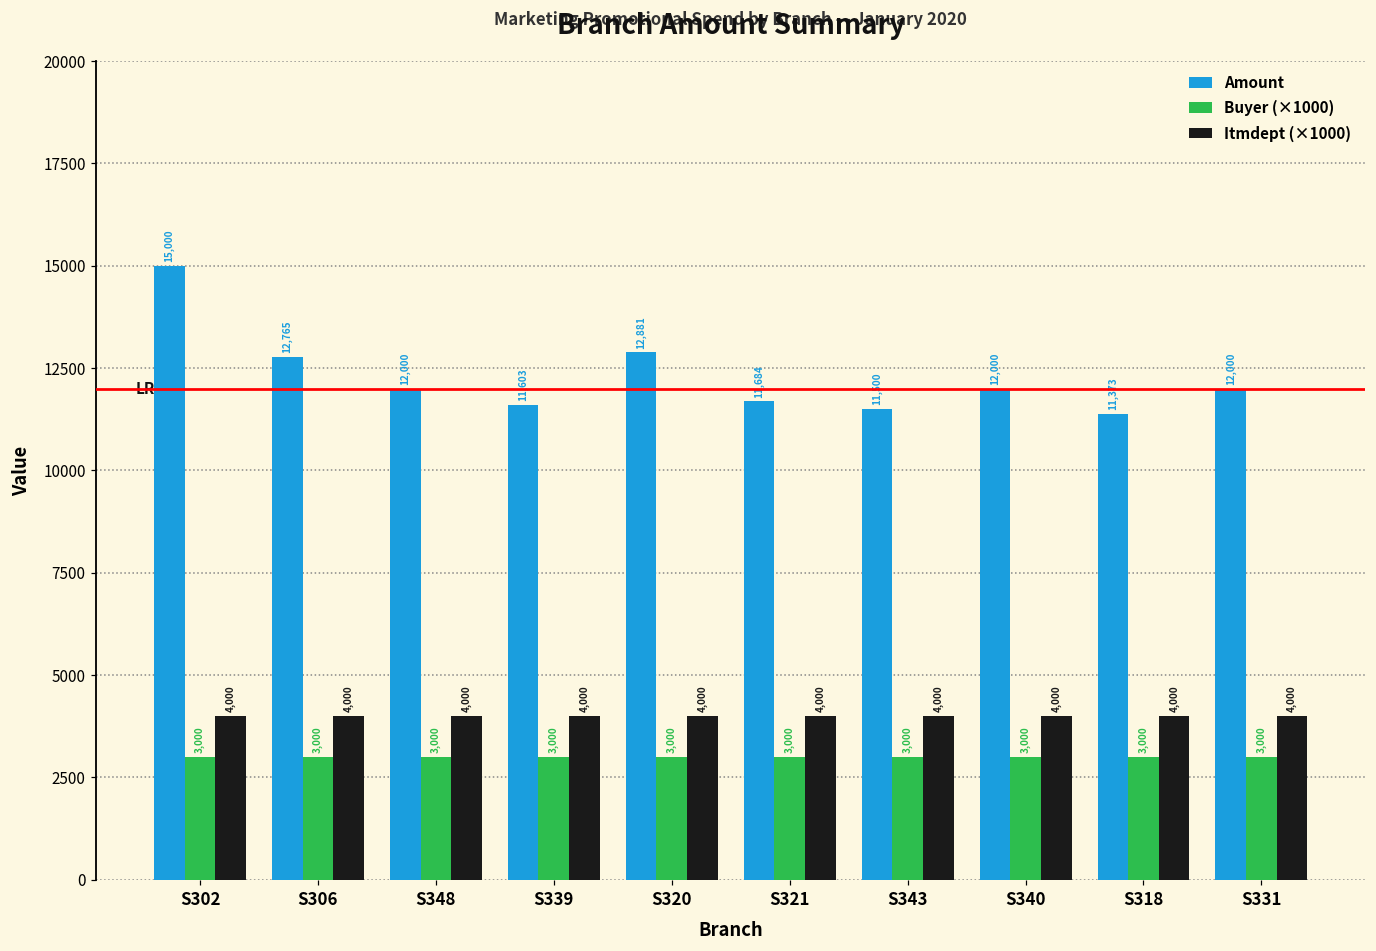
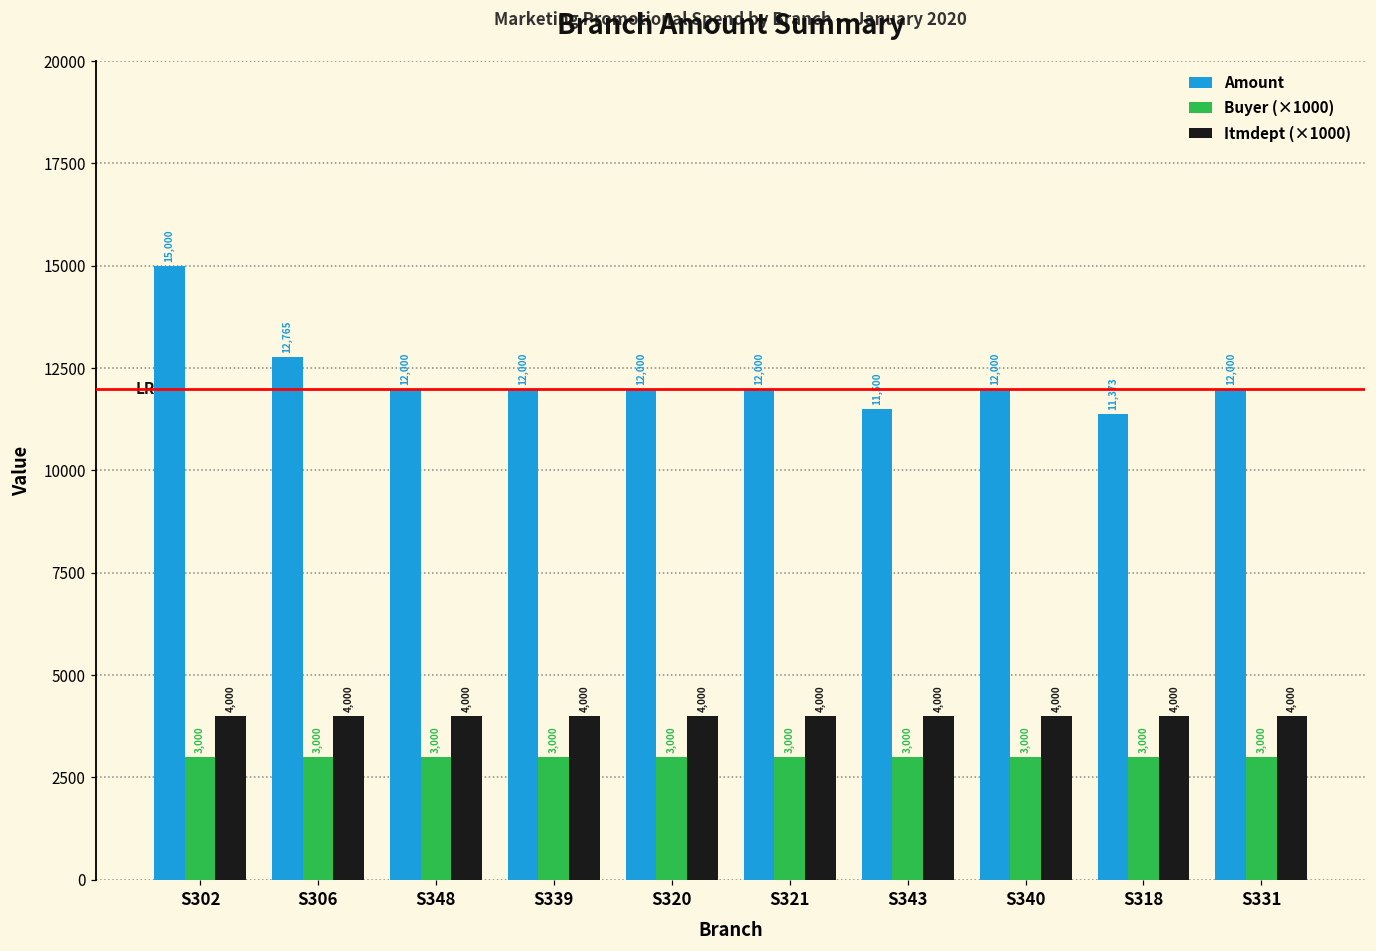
  {
    "Amount": {
      "S302": "15,000",
      "S306": "12,765",
      "S348": "12,000",
-     "S339": "11,603",
-     "S320": "12,881",
-     "S321": "11,684",
+     "S339": "12,000",
+     "S320": "12,000",
+     "S321": "12,000",
      "S343": "11,500",
      "S340": "12,000",
      "S318": "11,373",
      "S331": "12,000"
    },
    "Buyer (×1000)": {
      "S302": "3,000",
      "S306": "3,000",
      "S348": "3,000",
      "S339": "3,000",
      "S320": "3,000",
      "S321": "3,000",
      "S343": "3,000",
      "S340": "3,000",
      "S318": "3,000",
      "S331": "3,000"
    },
    "Itmdept (×1000)": {
      "S302": "4,000",
      "S306": "4,000",
      "S348": "4,000",
      "S339": "4,000",
      "S320": "4,000",
      "S321": "4,000",
      "S343": "4,000",
      "S340": "4,000",
      "S318": "4,000",
      "S331": "4,000"
    }
  }
